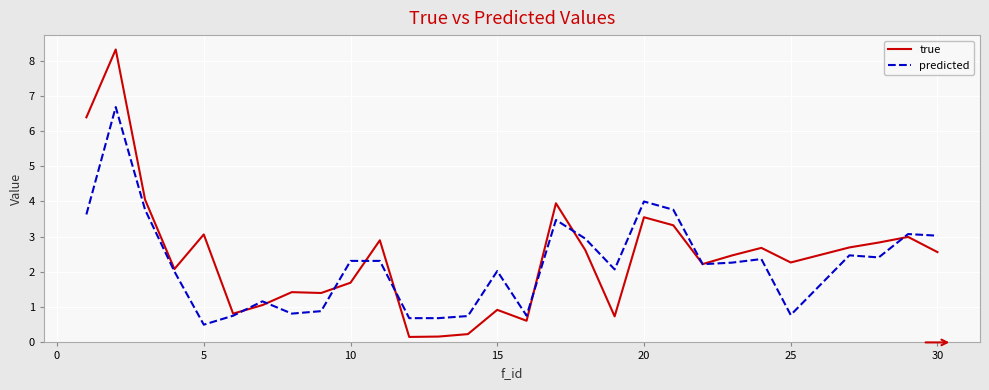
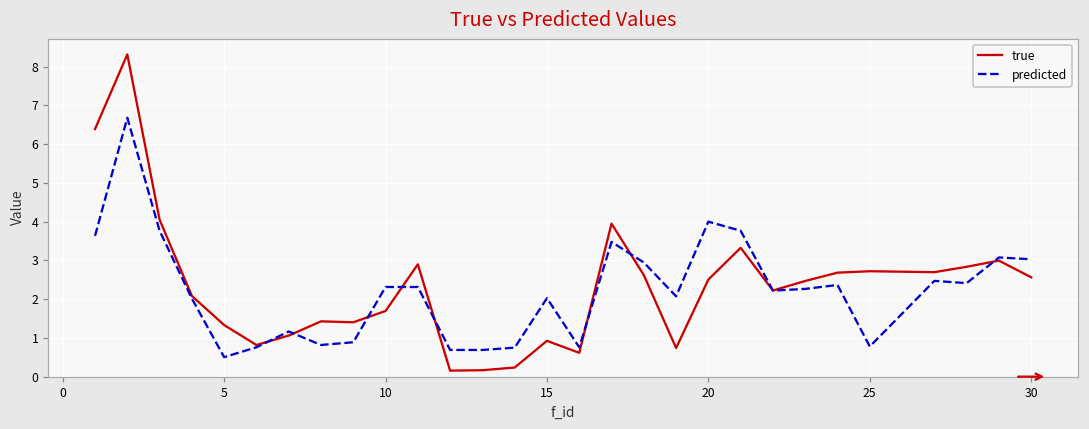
  {
    "true": {
-     "5": 3.1,
+     "5": 1.3,
      "10": 1.7,
      "15": 0.9,
-     "20": 3.6,
-     "25": 2.3,
+     "20": 2.5,
+     "25": 2.7,
      "30": 2.6
    },
    "predicted": {
      "5": 0.5,
      "10": 2.3,
      "15": 2.0,
      "20": 4.0,
      "25": 0.8,
      "30": 3.0
    }
  }
